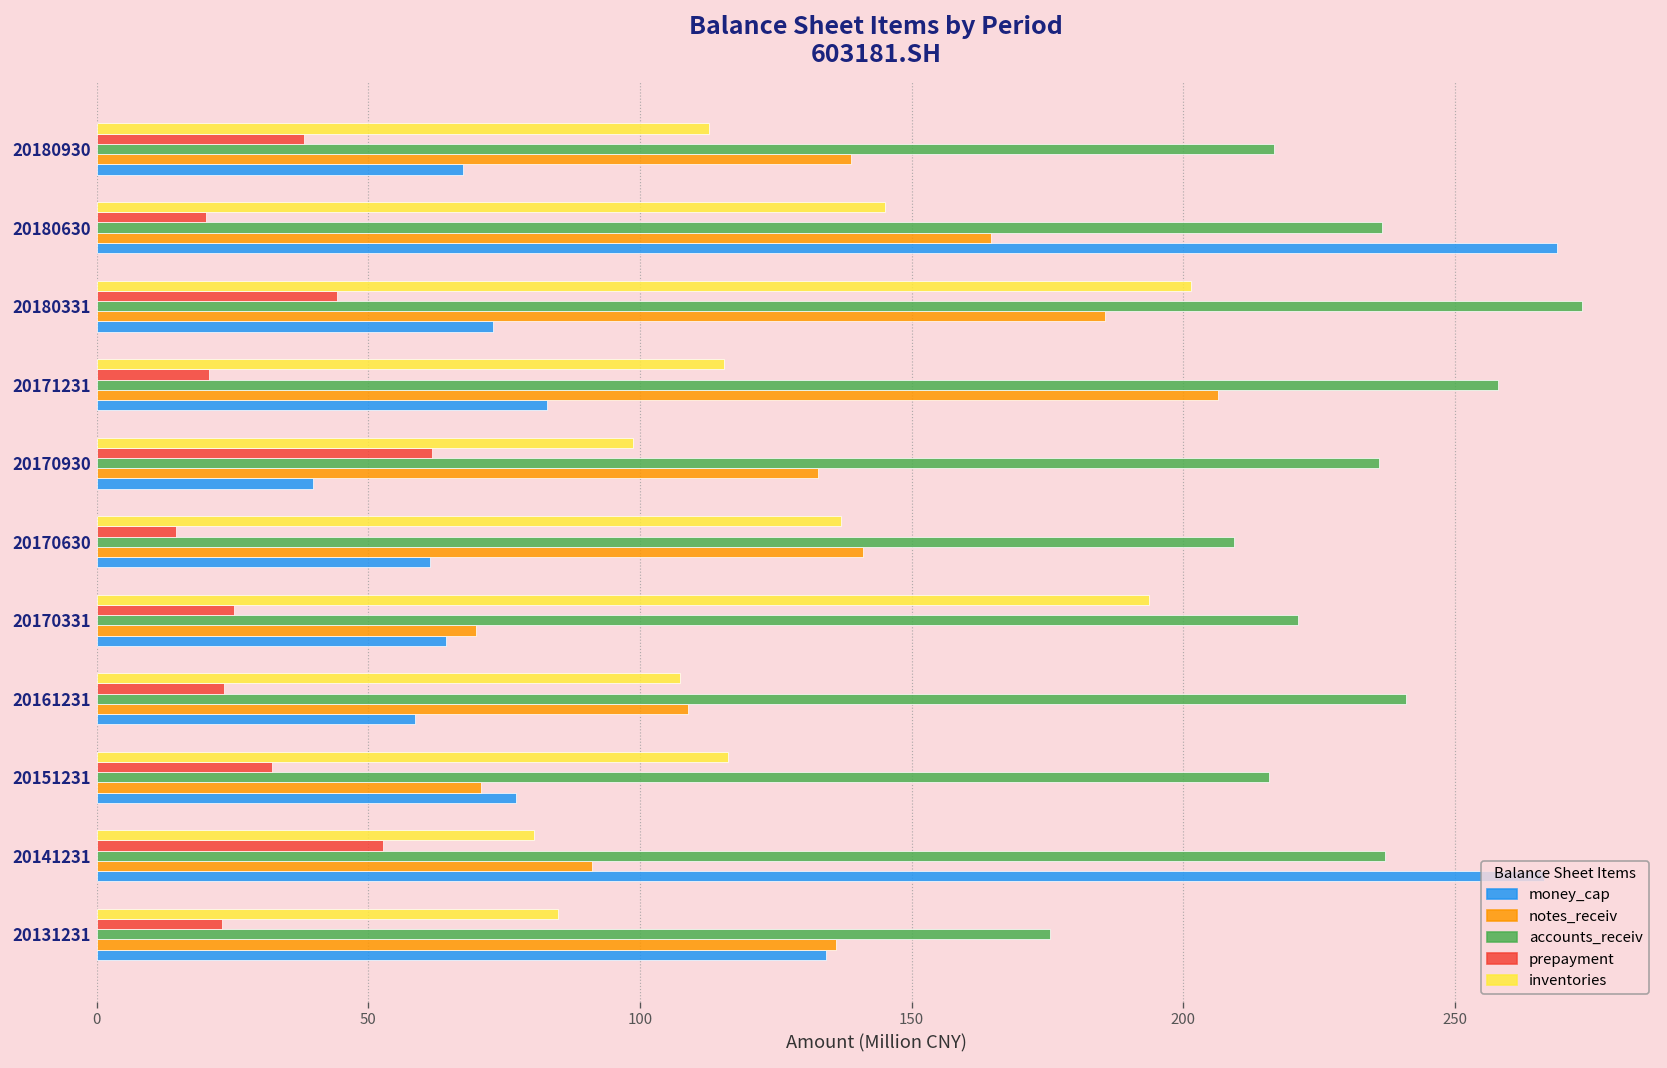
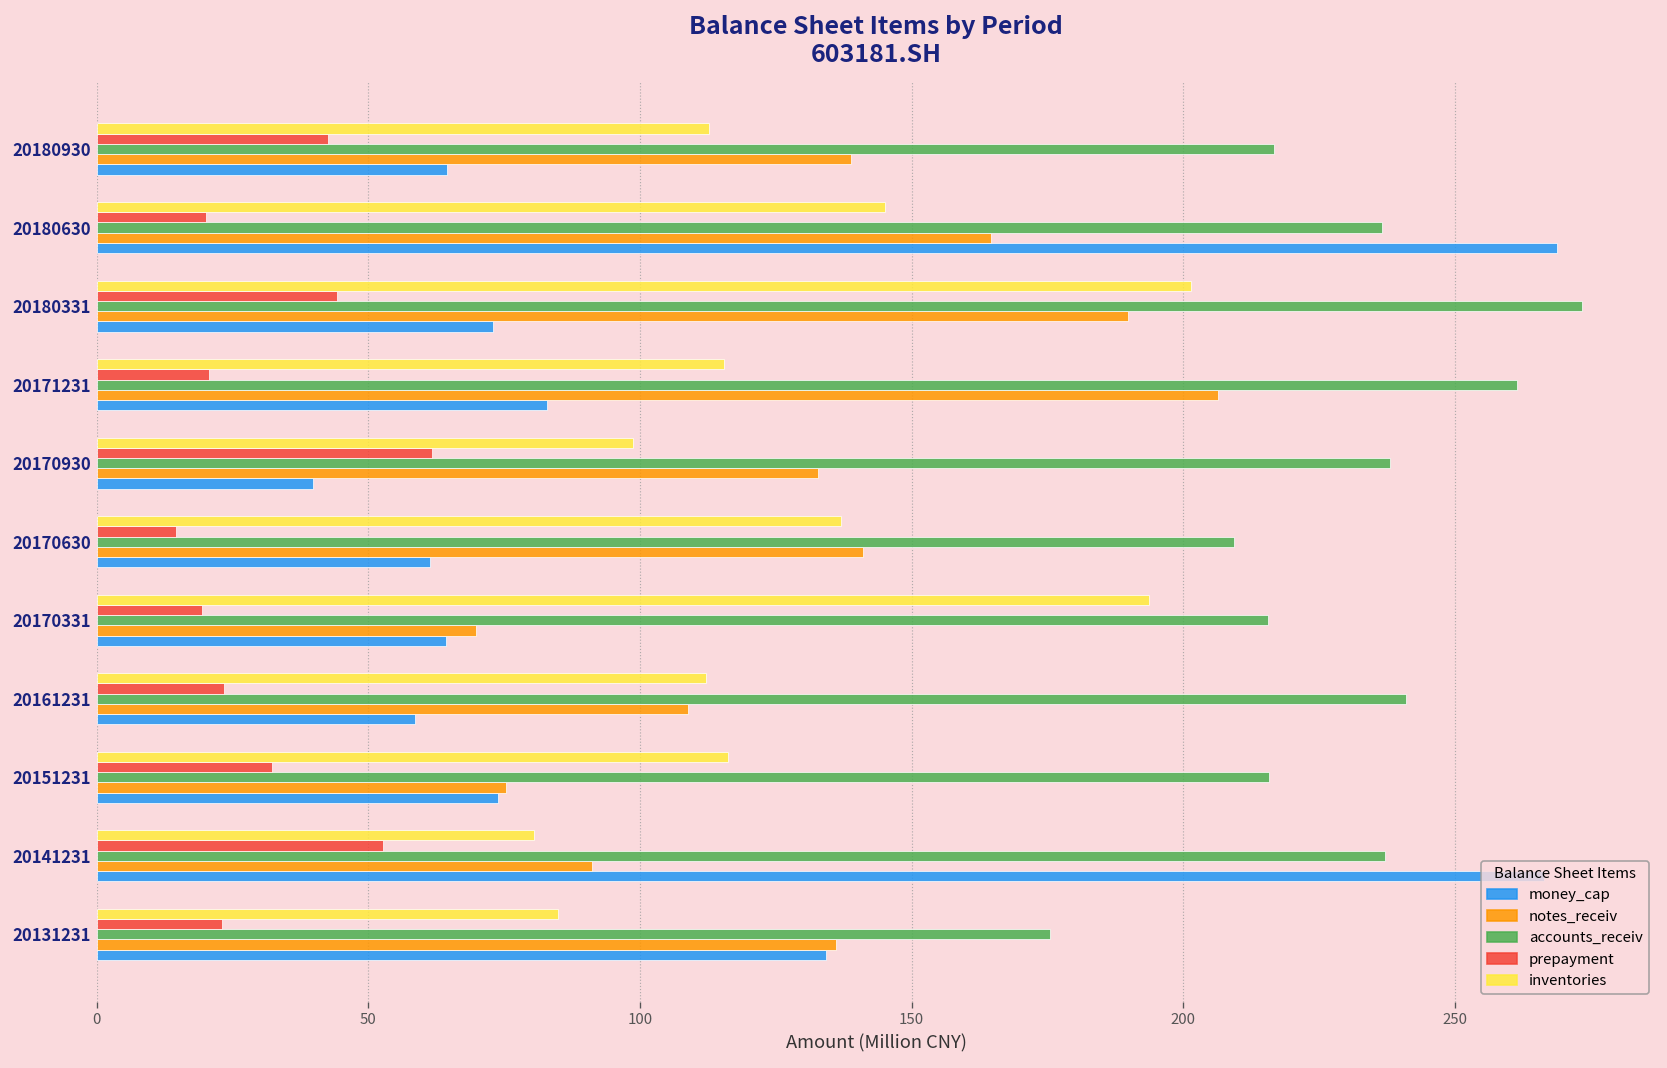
  {
    "money_cap": {
-     "20180930": 67,
+     "20180930": 64,
      "20180630": 269,
      "20180331": 73,
      "20171231": 83,
      "20170930": 40,
      "20170630": 61,
      "20170331": 64,
      "20161231": 59,
-     "20151231": 77,
+     "20151231": 74,
      "20131231": 134
    },
    "notes_receiv": {
      "20180930": 139,
      "20180630": 165,
-     "20180331": 186,
+     "20180331": 190,
      "20171231": 206,
      "20170930": 133,
      "20170630": 141,
      "20170331": 70,
      "20161231": 109,
-     "20151231": 71,
+     "20151231": 75,
      "20141231": 91,
      "20131231": 136
    },
    "accounts_receiv": {
      "20180930": 217,
      "20180630": 237,
      "20180331": 273,
-     "20171231": 258,
-     "20170930": 236,
+     "20171231": 262,
+     "20170930": 238,
      "20170630": 209,
-     "20170331": 221,
+     "20170331": 216,
      "20161231": 241,
      "20151231": 216,
      "20141231": 237,
      "20131231": 176
    },
    "prepayment": {
-     "20180930": 38,
+     "20180930": 42,
      "20180630": 20,
      "20180331": 44,
      "20171231": 21,
      "20170930": 62,
      "20170630": 15,
-     "20170331": 25,
+     "20170331": 19,
      "20161231": 23,
      "20151231": 32,
      "20141231": 53,
      "20131231": 23
    },
    "inventories": {
      "20180930": 113,
      "20180630": 145,
      "20180331": 201,
      "20171231": 115,
      "20170930": 99,
      "20170630": 137,
      "20170331": 194,
-     "20161231": 107,
+     "20161231": 112,
      "20151231": 116,
      "20141231": 80,
      "20131231": 85
    }
  }
